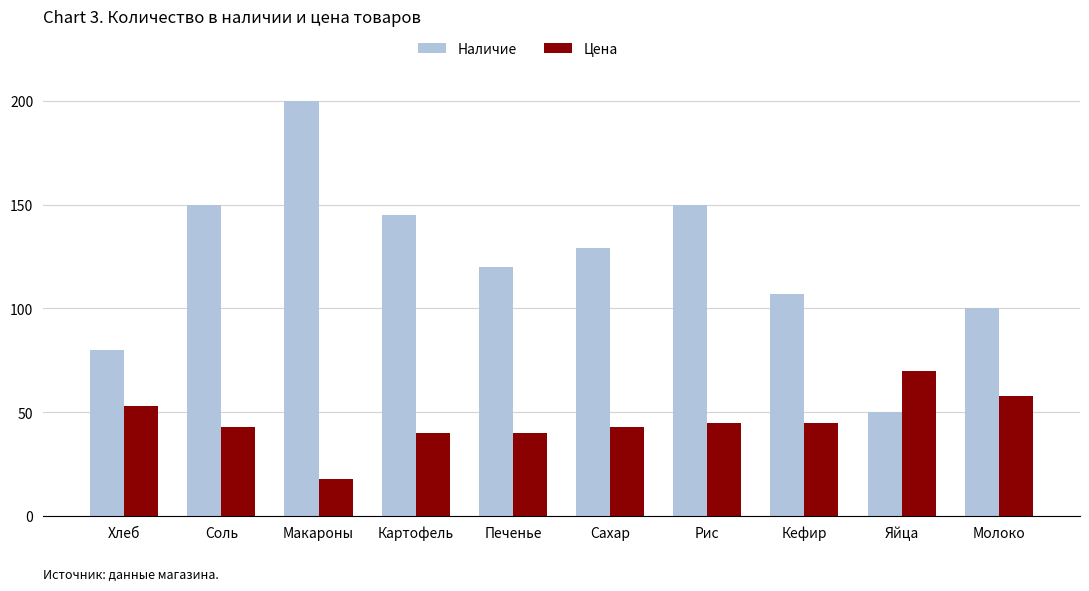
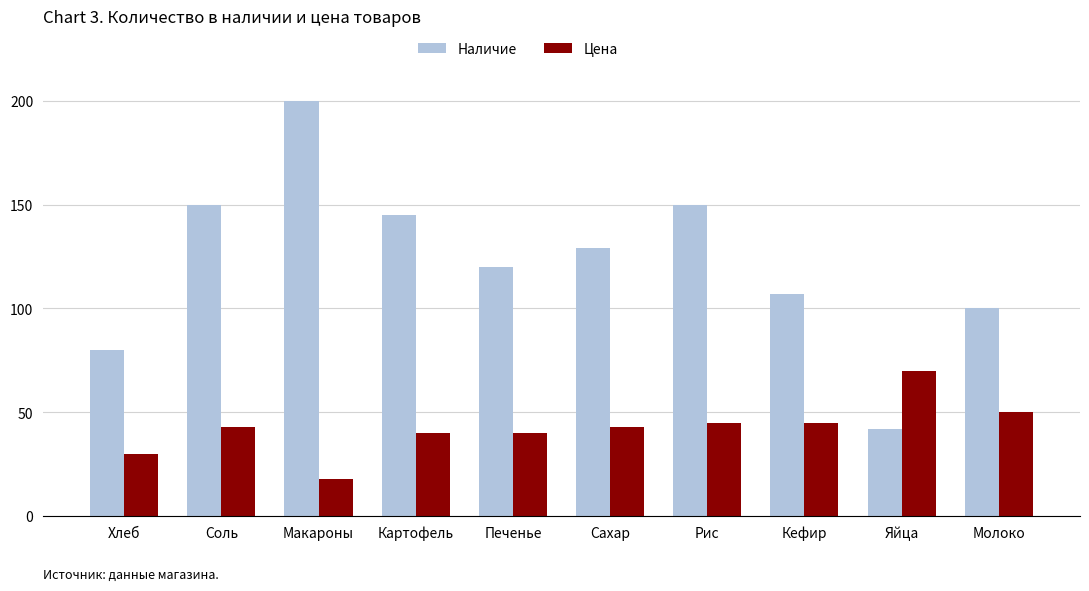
  {
    "Наличие": {
      "Хлеб": 80,
      "Соль": 150,
      "Макароны": 200,
      "Картофель": 145,
      "Печенье": 120,
      "Сахар": 129,
      "Рис": 150,
      "Кефир": 107,
-     "Яйца": 50,
+     "Яйца": 42,
      "Молоко": 100
    },
    "Цена": {
-     "Хлеб": 53,
+     "Хлеб": 30,
      "Соль": 43,
      "Макароны": 18,
      "Картофель": 40,
      "Печенье": 40,
      "Сахар": 43,
      "Рис": 45,
      "Кефир": 45,
      "Яйца": 70,
-     "Молоко": 58
+     "Молоко": 50
    }
  }
